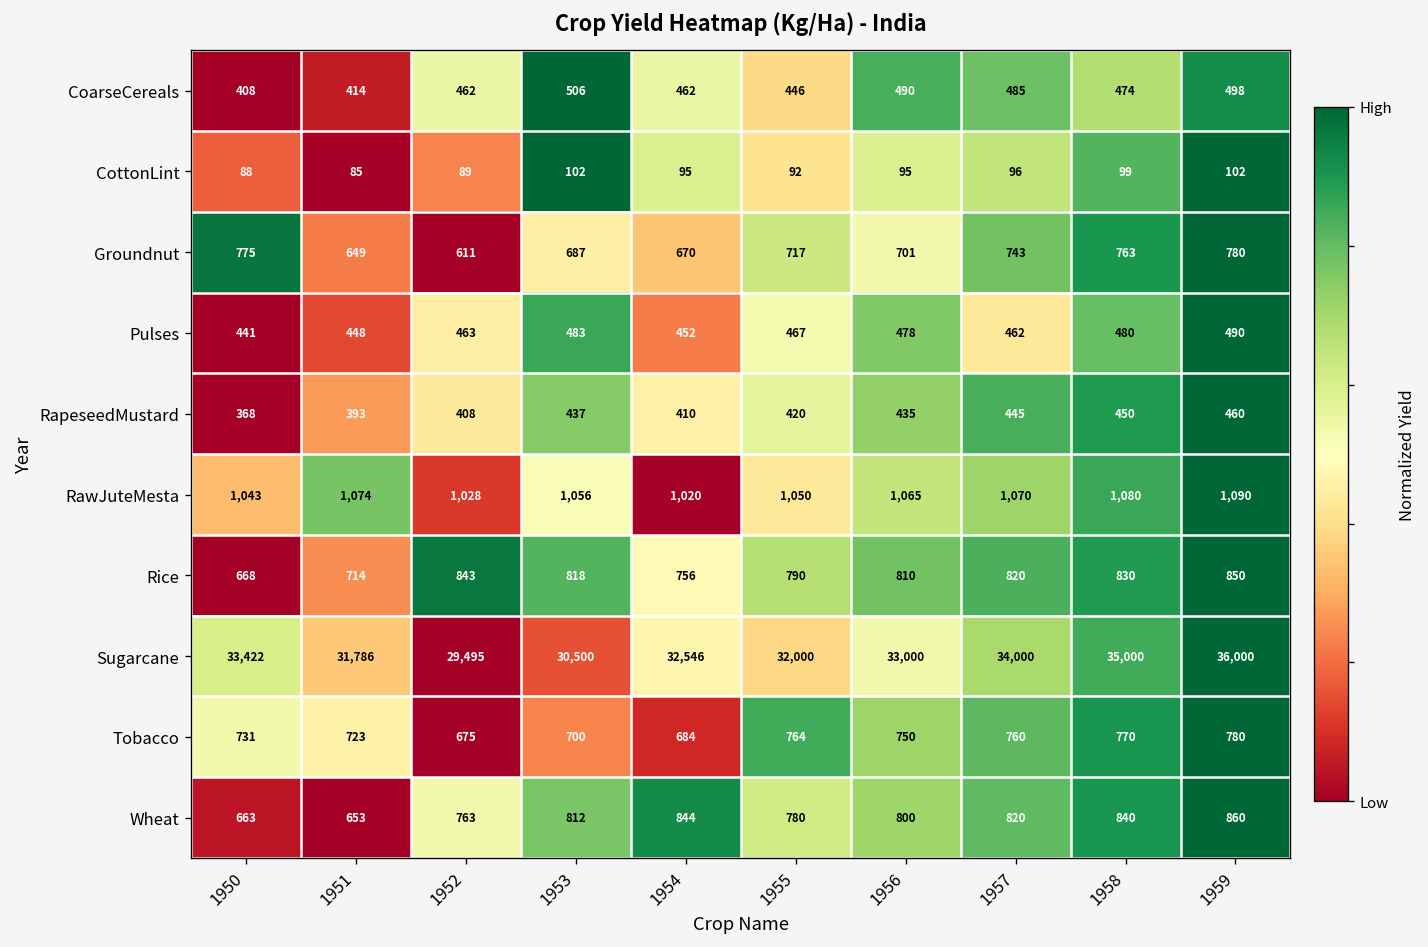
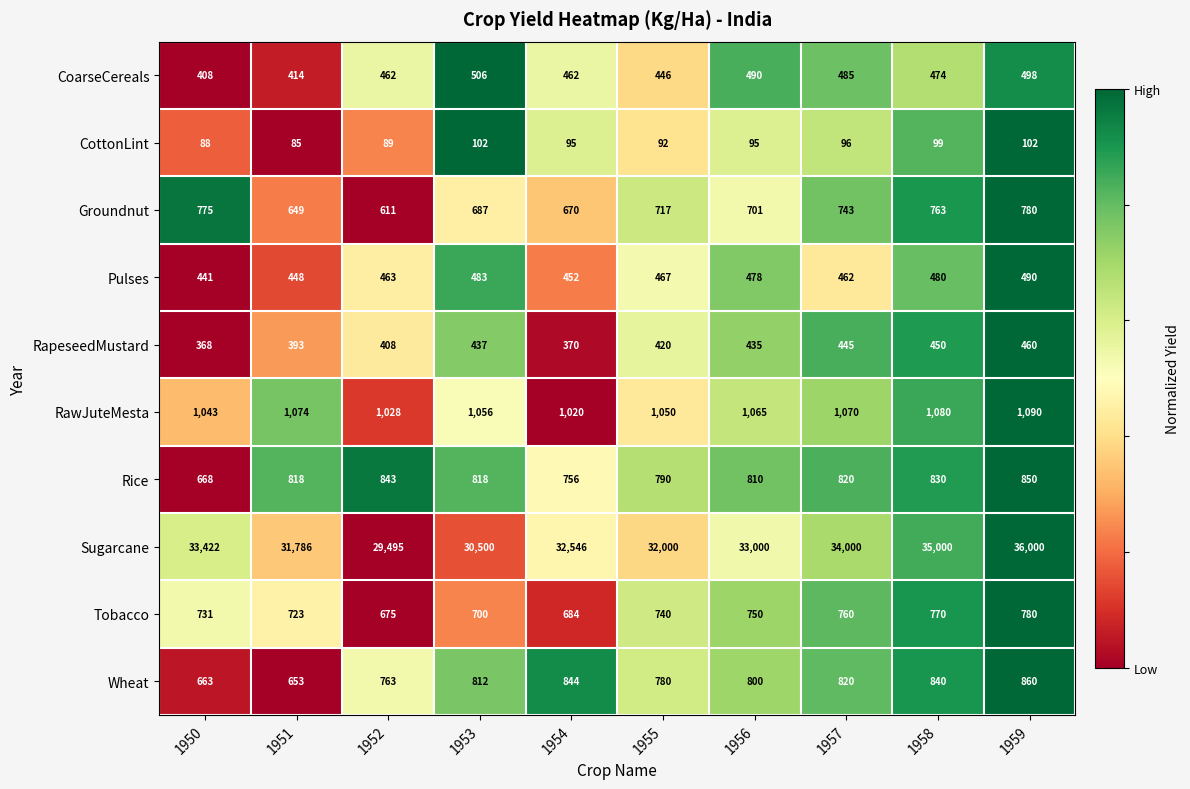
  {
    "CoarseCereals": {
      "1950": "408",
      "1951": "414",
      "1952": "462",
      "1953": "506",
      "1954": "462",
      "1955": "446",
      "1956": "490",
      "1957": "485",
      "1958": "474",
      "1959": "498"
    },
    "CottonLint": {
      "1950": "88",
      "1951": "85",
      "1952": "89",
      "1953": "102",
      "1954": "95",
      "1955": "92",
      "1956": "95",
      "1957": "96",
      "1958": "99",
      "1959": "102"
    },
    "Groundnut": {
      "1950": "775",
      "1951": "649",
      "1952": "611",
      "1953": "687",
      "1954": "670",
      "1955": "717",
      "1956": "701",
      "1957": "743",
      "1958": "763",
      "1959": "780"
    },
    "Pulses": {
      "1950": "441",
      "1951": "448",
      "1952": "463",
      "1953": "483",
      "1954": "452",
      "1955": "467",
      "1956": "478",
      "1957": "462",
      "1958": "480",
      "1959": "490"
    },
    "RapeseedMustard": {
      "1950": "368",
      "1951": "393",
      "1952": "408",
      "1953": "437",
-     "1954": "410",
+     "1954": "370",
      "1955": "420",
      "1956": "435",
      "1957": "445",
      "1958": "450",
      "1959": "460"
    },
    "RawJuteMesta": {
      "1950": "1,043",
      "1951": "1,074",
      "1952": "1,028",
      "1953": "1,056",
      "1954": "1,020",
      "1955": "1,050",
      "1956": "1,065",
      "1957": "1,070",
      "1958": "1,080",
      "1959": "1,090"
    },
    "Rice": {
      "1950": "668",
-     "1951": "714",
+     "1951": "818",
      "1952": "843",
      "1953": "818",
      "1954": "756",
      "1955": "790",
      "1956": "810",
      "1957": "820",
      "1958": "830",
      "1959": "850"
    },
    "Sugarcane": {
      "1950": "33,422",
      "1951": "31,786",
      "1952": "29,495",
      "1953": "30,500",
      "1954": "32,546",
      "1955": "32,000",
      "1956": "33,000",
      "1957": "34,000",
      "1958": "35,000",
      "1959": "36,000"
    },
    "Tobacco": {
      "1950": "731",
      "1951": "723",
      "1952": "675",
      "1953": "700",
      "1954": "684",
-     "1955": "764",
+     "1955": "740",
      "1956": "750",
      "1957": "760",
      "1958": "770",
      "1959": "780"
    },
    "Wheat": {
      "1950": "663",
      "1951": "653",
      "1952": "763",
      "1953": "812",
      "1954": "844",
      "1955": "780",
      "1956": "800",
      "1957": "820",
      "1958": "840",
      "1959": "860"
    }
  }
